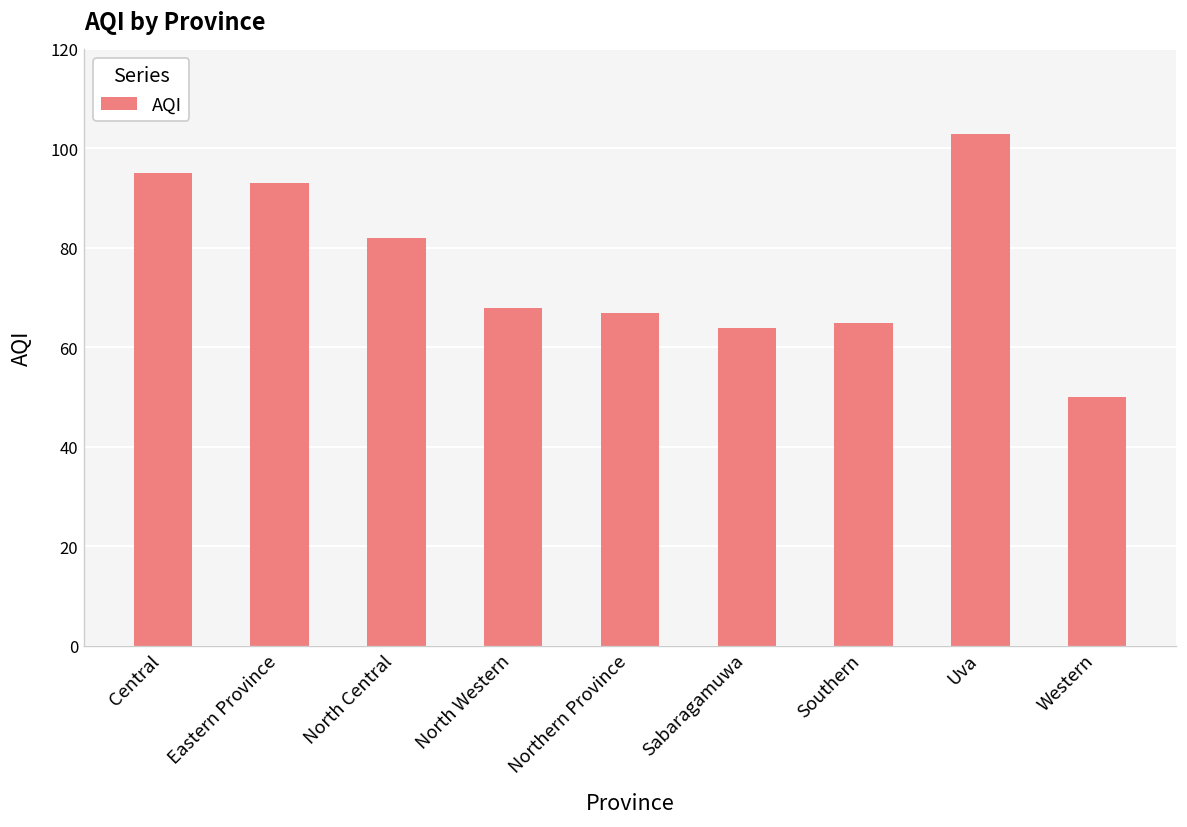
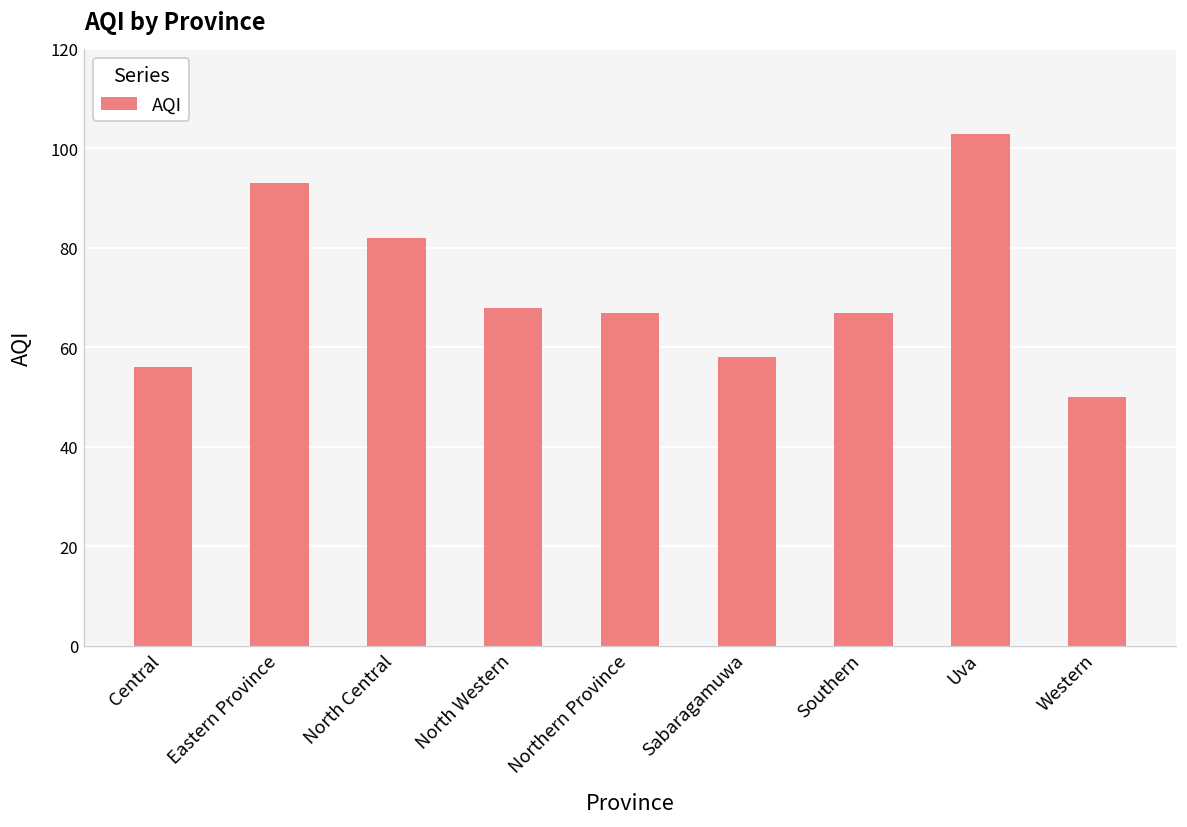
  {
-   "Central": 95,
+   "Central": 56,
    "Eastern Province": 93,
    "North Central": 82,
    "North Western": 68,
    "Northern Province": 67,
-   "Sabaragamuwa": 64,
-   "Southern": 65,
+   "Sabaragamuwa": 58,
+   "Southern": 67,
    "Uva": 103,
    "Western": 50
  }
